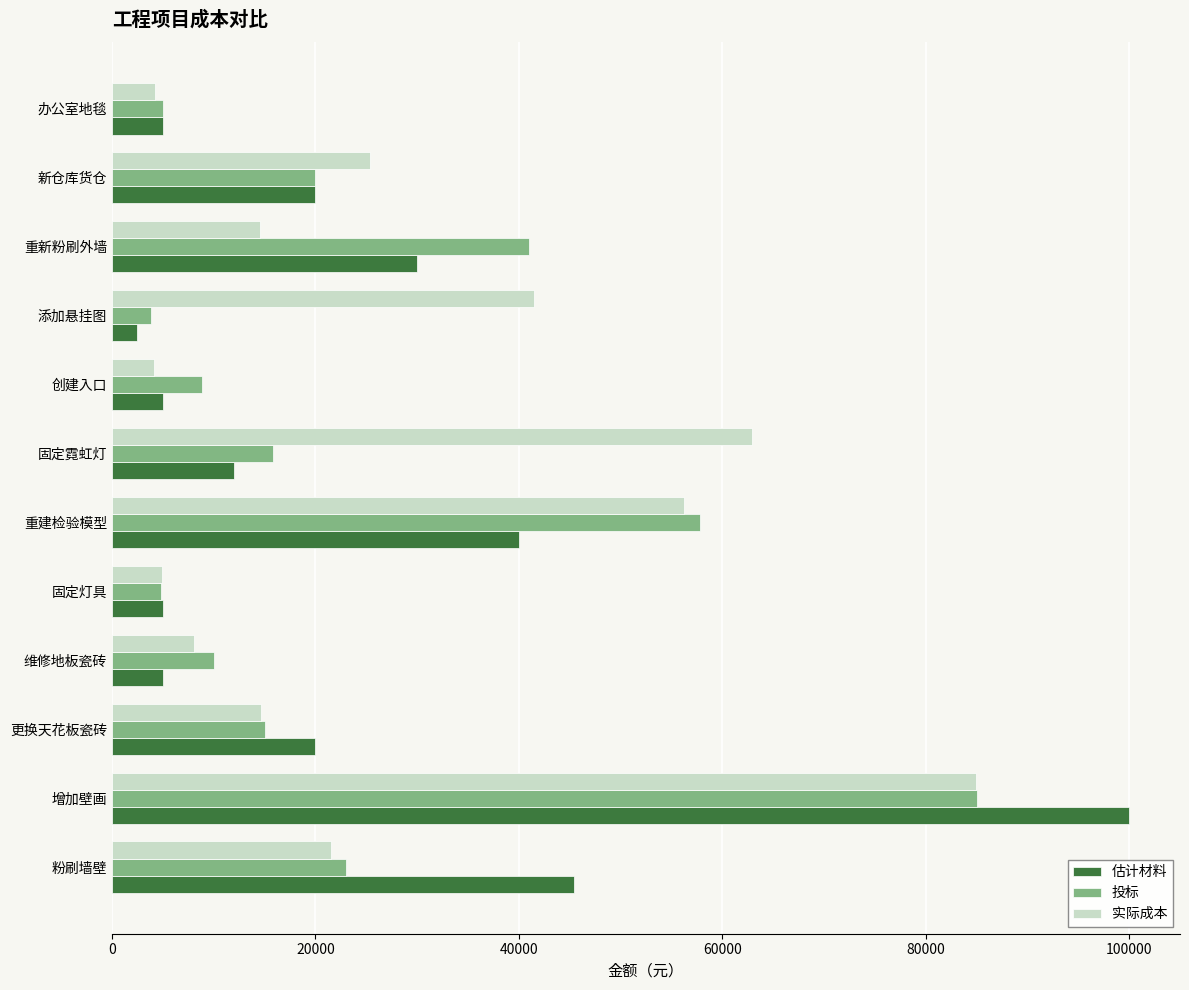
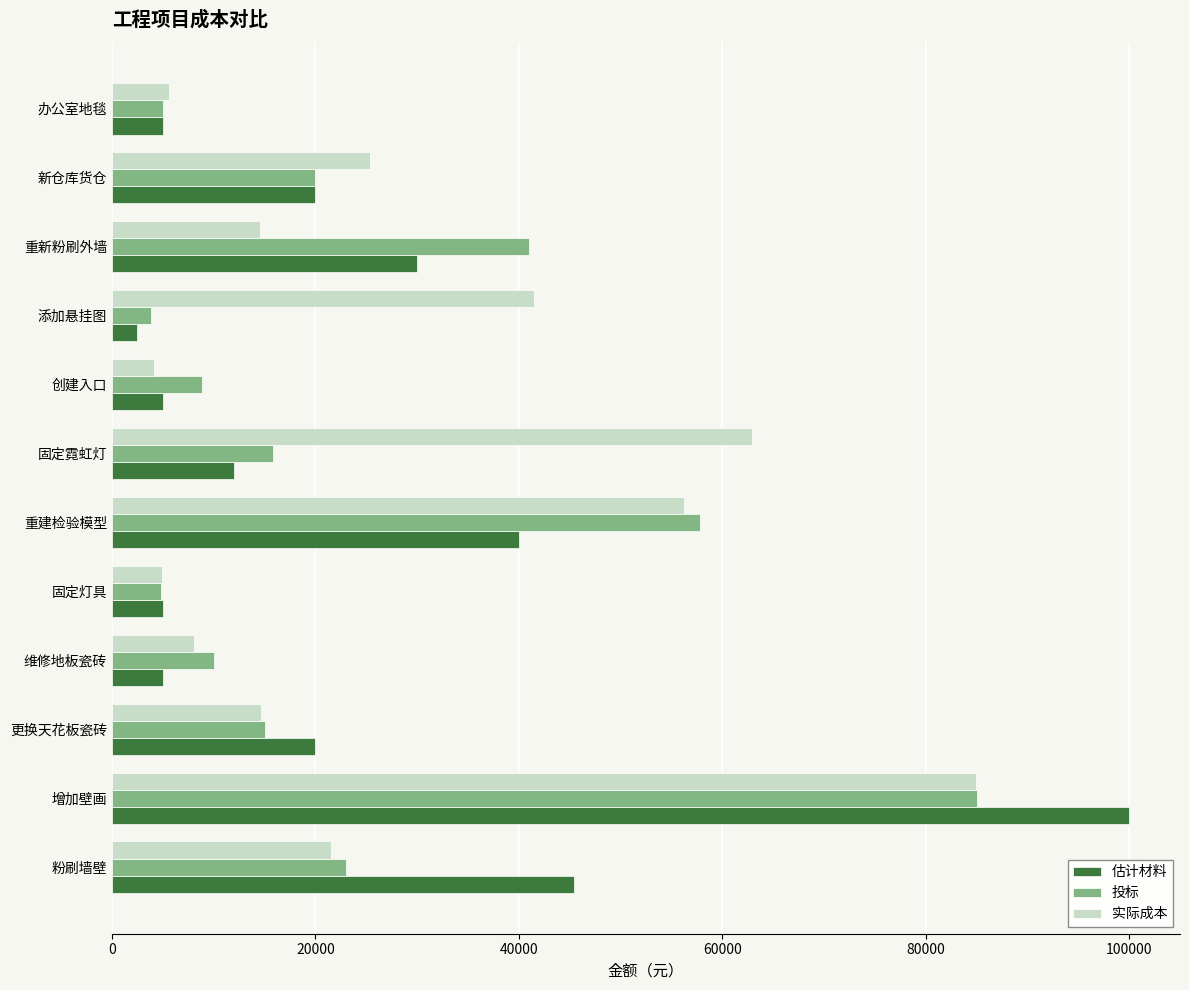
  {
    "估计材料": {
      "办公室地毯": 5000,
      "新仓库货仓": 20000,
      "重新粉刷外墙": 30000,
      "添加悬挂图": 2500,
      "创建入口": 5000,
      "固定霓虹灯": 12000,
      "重建检验模型": 40000,
      "固定灯具": 5000,
      "维修地板瓷砖": 5000,
      "更换天花板瓷砖": 20000,
      "增加壁画": 100000,
      "粉刷墙壁": 45500
    },
    "投标": {
      "办公室地毯": 5000,
      "新仓库货仓": 20000,
      "重新粉刷外墙": 41000,
      "添加悬挂图": 3800,
      "创建入口": 8900,
      "固定霓虹灯": 15900,
      "重建检验模型": 57800,
      "固定灯具": 4800,
      "维修地板瓷砖": 10000,
      "更换天花板瓷砖": 15000,
      "增加壁画": 85000,
      "粉刷墙壁": 23000
    },
    "实际成本": {
-     "办公室地毯": 4300,
+     "办公室地毯": 5600,
      "新仓库货仓": 25400,
      "重新粉刷外墙": 14500,
      "添加悬挂图": 41500,
      "创建入口": 4100,
      "固定霓虹灯": 63000,
      "重建检验模型": 56200,
      "固定灯具": 4900,
      "维修地板瓷砖": 8100,
      "更换天花板瓷砖": 14600,
      "增加壁画": 84900,
      "粉刷墙壁": 21500
    }
  }
